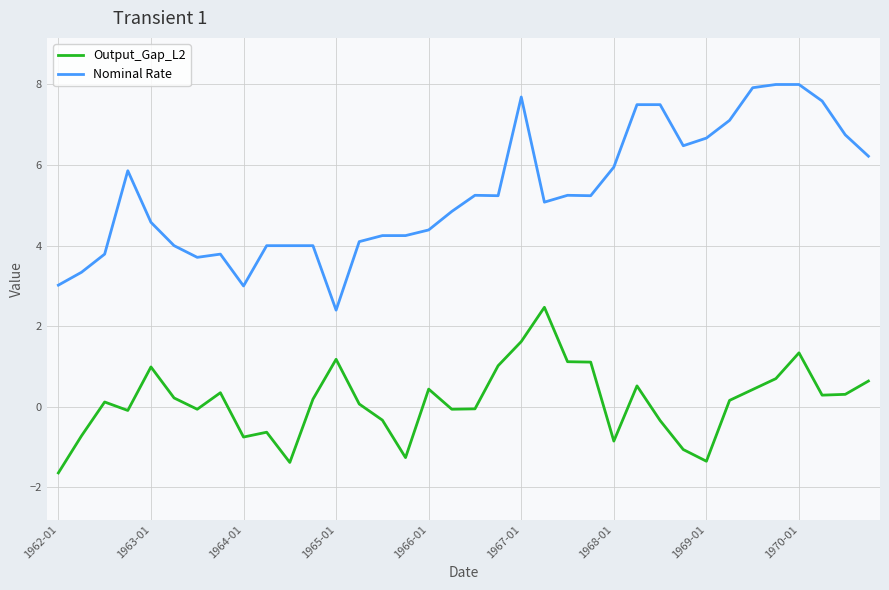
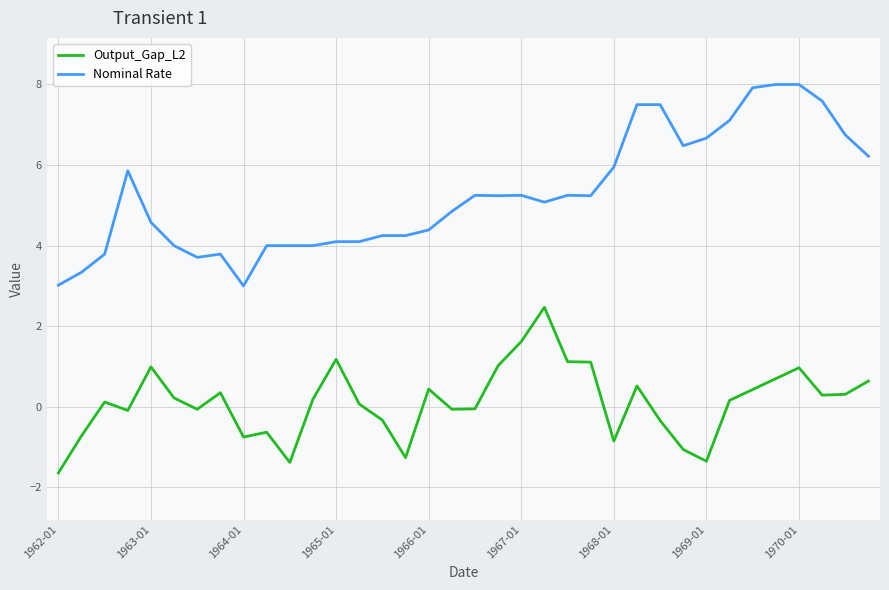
  {
    "Output_Gap_L2": {
      "1962-01": -1.6,
      "1963-01": 1.0,
      "1964-01": -0.8,
      "1965-01": 1.2,
      "1966-01": 0.4,
      "1967-01": 1.6,
      "1968-01": -0.9,
      "1969-01": -1.4,
-     "1970-01": 1.3
+     "1970-01": 1.0
    },
    "Nominal Rate": {
      "1962-01": 3.0,
      "1963-01": 4.6,
      "1964-01": 3.0,
-     "1965-01": 2.4,
+     "1965-01": 4.1,
      "1966-01": 4.4,
-     "1967-01": 7.7,
+     "1967-01": 5.3,
      "1968-01": 6.0,
      "1969-01": 6.7,
      "1970-01": 8.0
    }
  }
